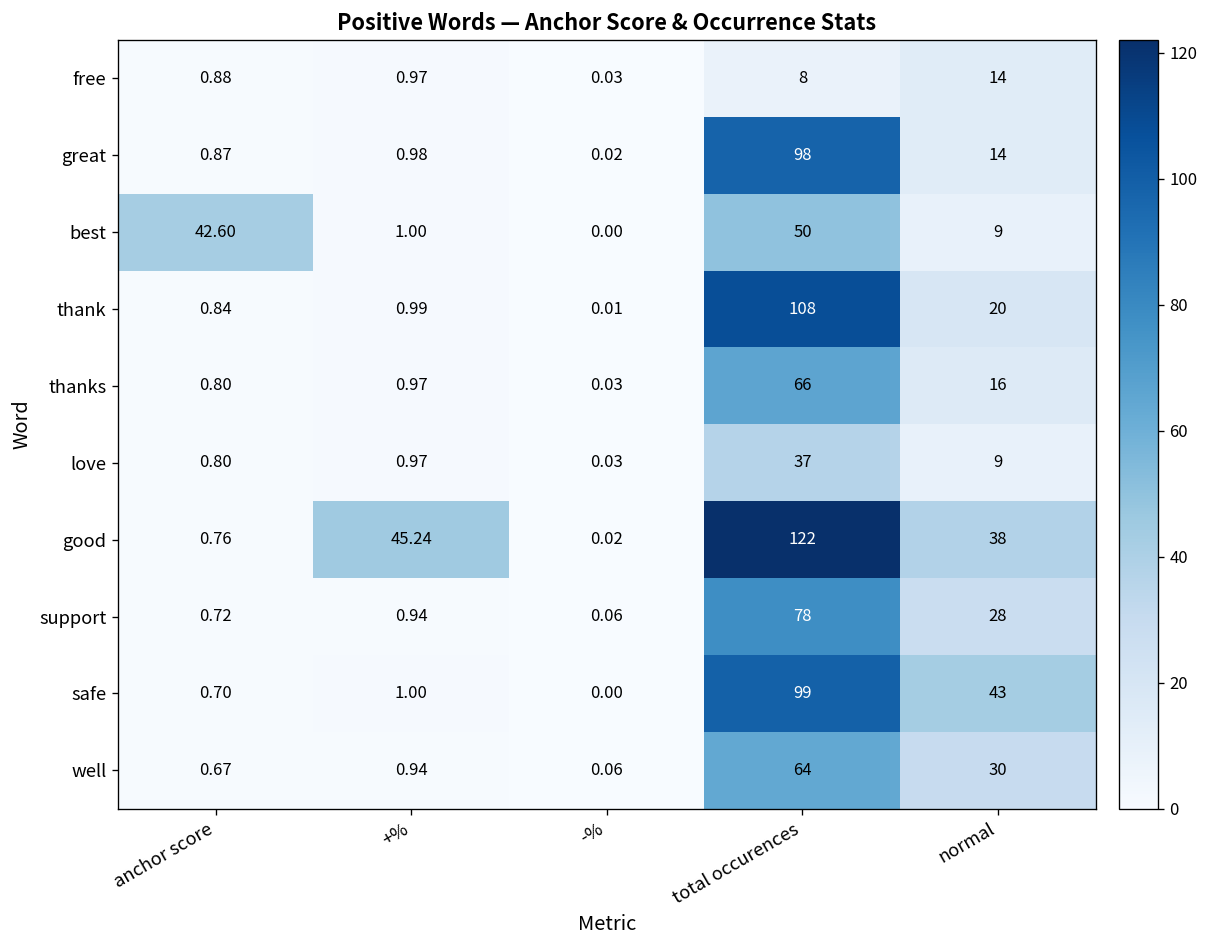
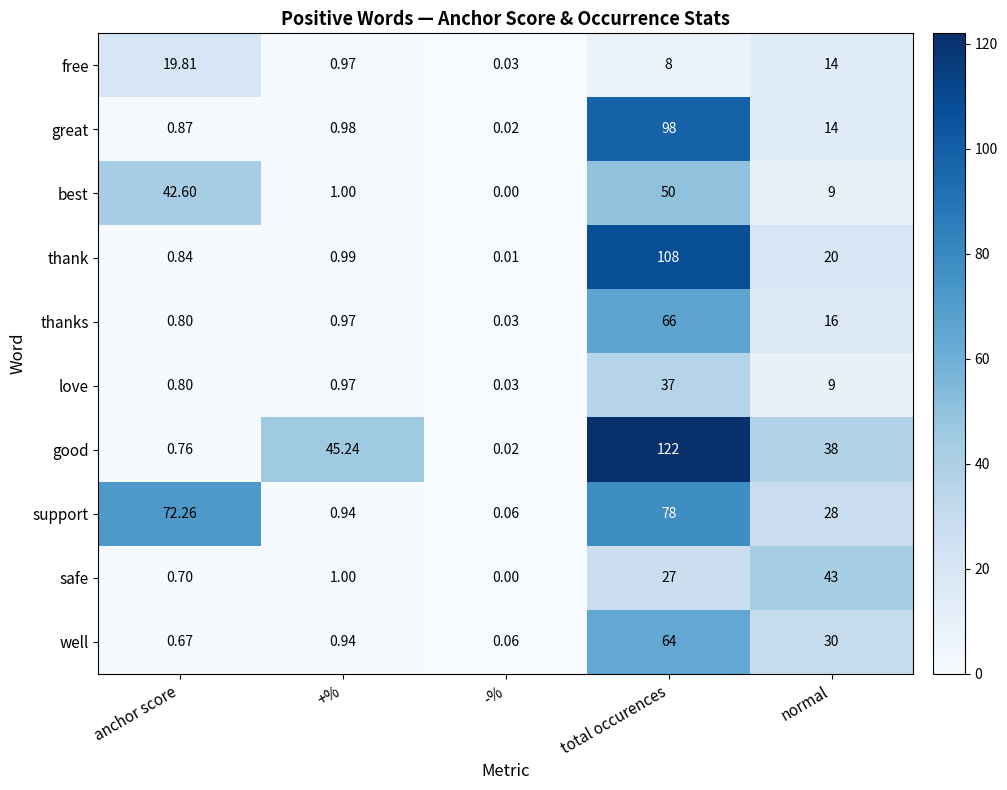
  {
    "free": {
-     "anchor score": 0.88,
+     "anchor score": 19.81,
      "+%": 0.97,
      "-%": 0.03,
      "total occurences": 8,
      "normal": 14
    },
    "great": {
      "anchor score": 0.87,
      "+%": 0.98,
      "-%": 0.02,
      "total occurences": 98,
      "normal": 14
    },
    "best": {
      "anchor score": 42.60,
      "+%": 1.00,
      "-%": 0.00,
      "total occurences": 50,
      "normal": 9
    },
    "thank": {
      "anchor score": 0.84,
      "+%": 0.99,
      "-%": 0.01,
      "total occurences": 108,
      "normal": 20
    },
    "thanks": {
      "anchor score": 0.80,
      "+%": 0.97,
      "-%": 0.03,
      "total occurences": 66,
      "normal": 16
    },
    "love": {
      "anchor score": 0.80,
      "+%": 0.97,
      "-%": 0.03,
      "total occurences": 37,
      "normal": 9
    },
    "good": {
      "anchor score": 0.76,
      "+%": 45.24,
      "-%": 0.02,
      "total occurences": 122,
      "normal": 38
    },
    "support": {
-     "anchor score": 0.72,
+     "anchor score": 72.26,
      "+%": 0.94,
      "-%": 0.06,
      "total occurences": 78,
      "normal": 28
    },
    "safe": {
      "anchor score": 0.70,
      "+%": 1.00,
      "-%": 0.00,
-     "total occurences": 99,
+     "total occurences": 27,
      "normal": 43
    },
    "well": {
      "anchor score": 0.67,
      "+%": 0.94,
      "-%": 0.06,
      "total occurences": 64,
      "normal": 30
    }
  }
